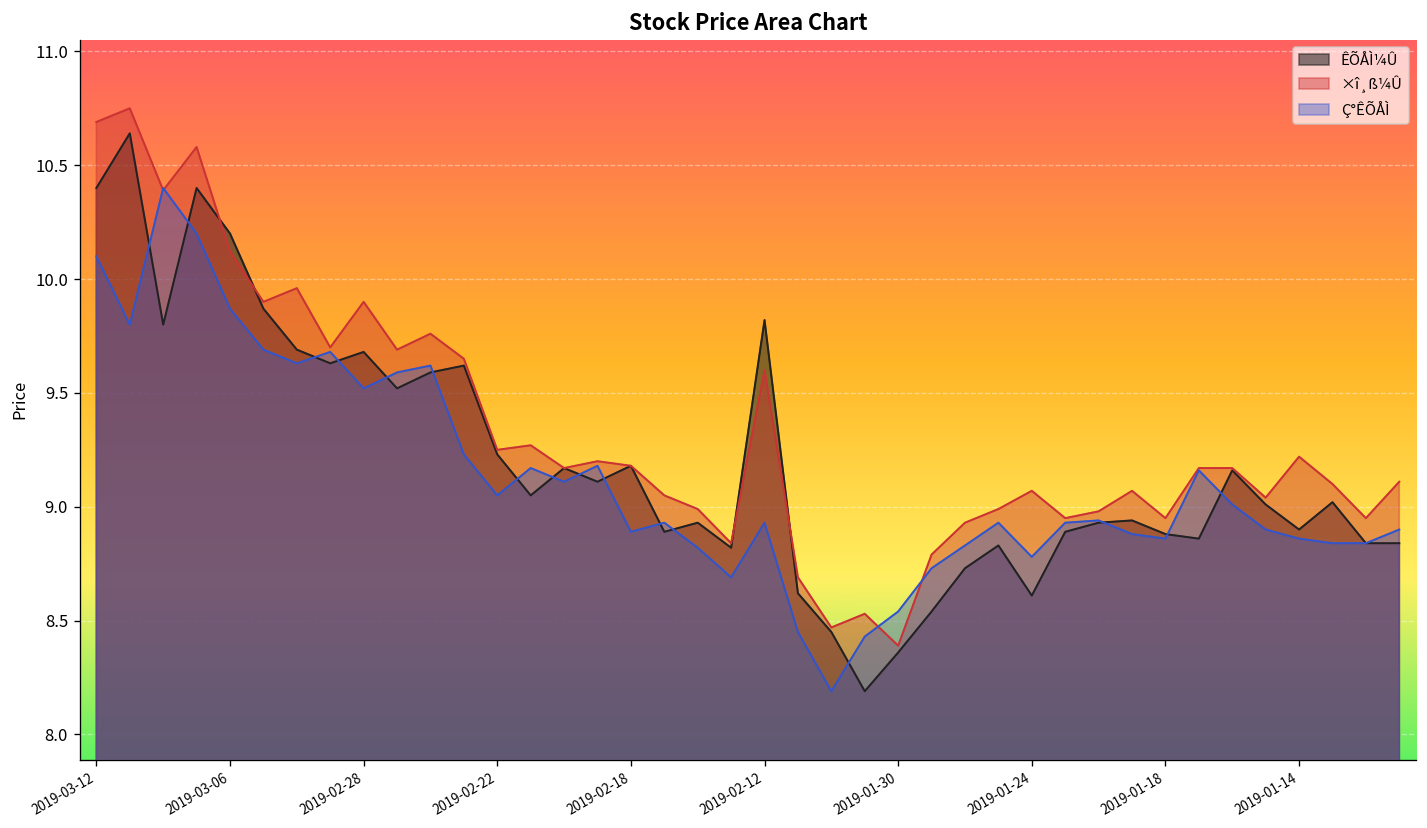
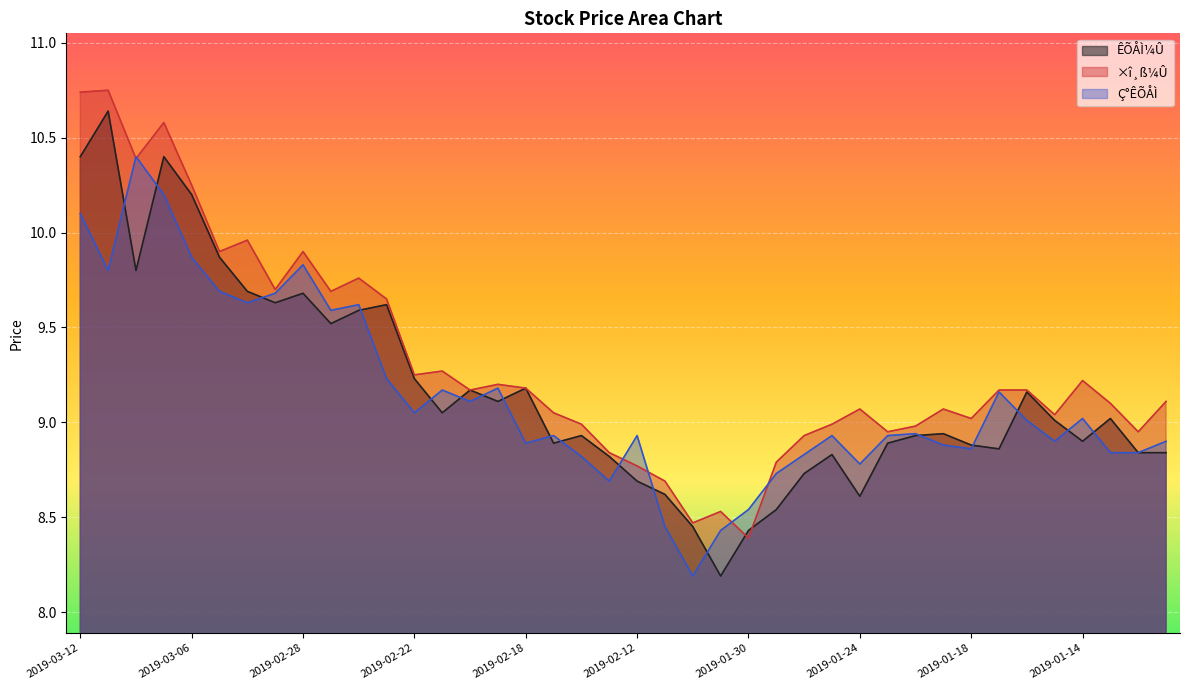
  {
    "ÊÕÅÌ¼Û": {
      "2019-03-12": 10.40,
      "2019-03-06": 10.20,
      "2019-02-28": 9.68,
      "2019-02-22": 9.23,
-     "2019-02-12": 9.82,
-     "2019-01-30": 8.36,
+     "2019-02-12": 8.69,
+     "2019-01-30": 8.43,
      "2019-01-24": 8.61,
      "2019-01-18": 8.88,
      "2019-01-14": 8.90
    },
    "×î¸ß¼Û": {
-     "2019-03-12": 10.69,
-     "2019-03-06": 10.12,
+     "2019-03-12": 10.74,
+     "2019-03-06": 10.25,
      "2019-02-28": 9.90,
      "2019-02-22": 9.25,
-     "2019-02-12": 9.60,
+     "2019-02-12": 8.77,
      "2019-01-30": 8.39,
      "2019-01-24": 9.07,
-     "2019-01-18": 8.95,
+     "2019-01-18": 9.02,
      "2019-01-14": 9.22
    },
    "Ç°ÊÕÅÌ": {
      "2019-03-12": 10.10,
      "2019-03-06": 9.87,
-     "2019-02-28": 9.52,
+     "2019-02-28": 9.83,
      "2019-02-22": 9.05,
      "2019-02-18": 8.89,
      "2019-02-12": 8.93,
      "2019-01-30": 8.54,
      "2019-01-24": 8.78,
      "2019-01-18": 8.86,
-     "2019-01-14": 8.86
+     "2019-01-14": 9.02
    }
  }
